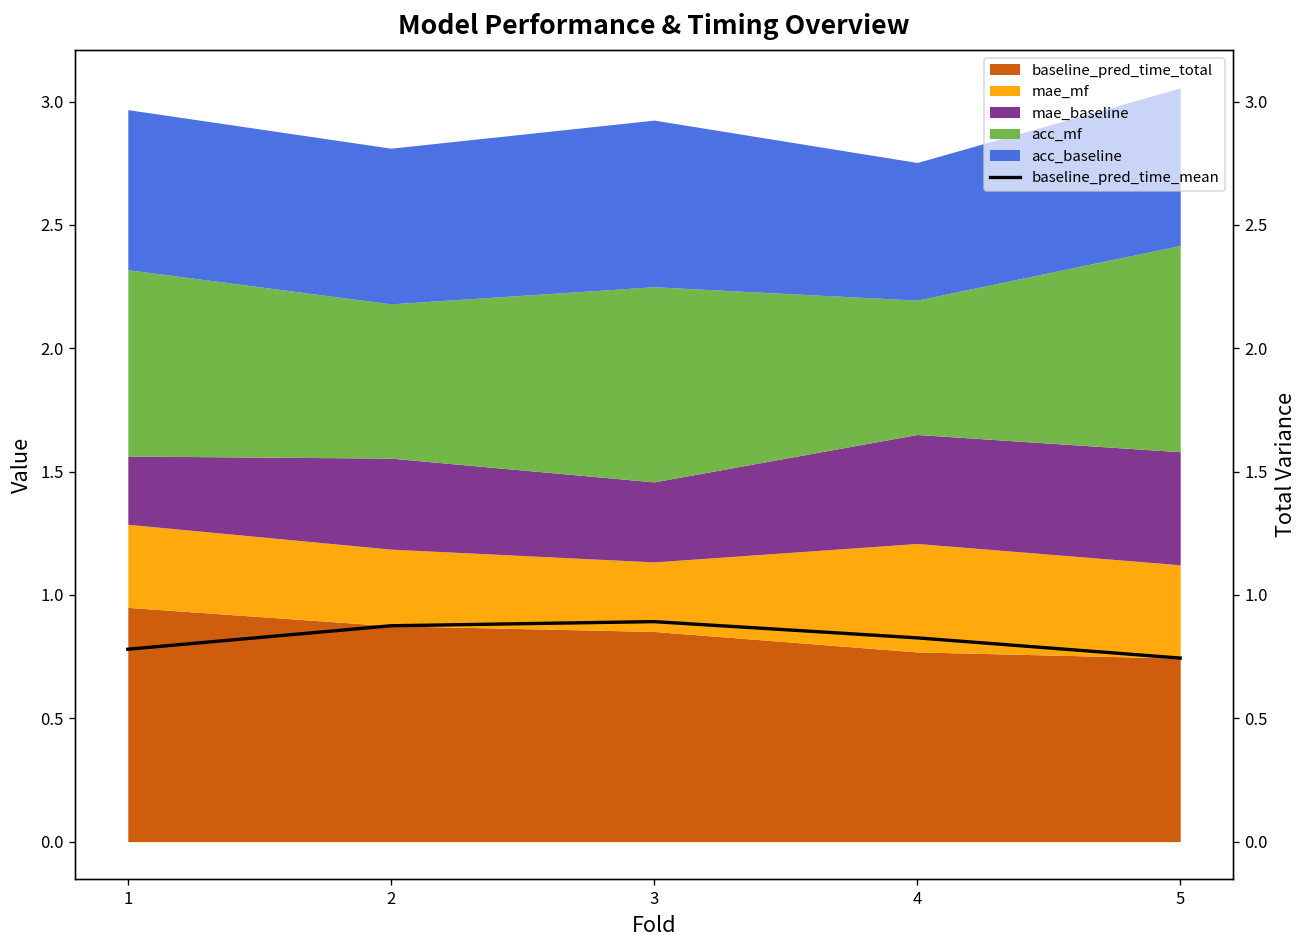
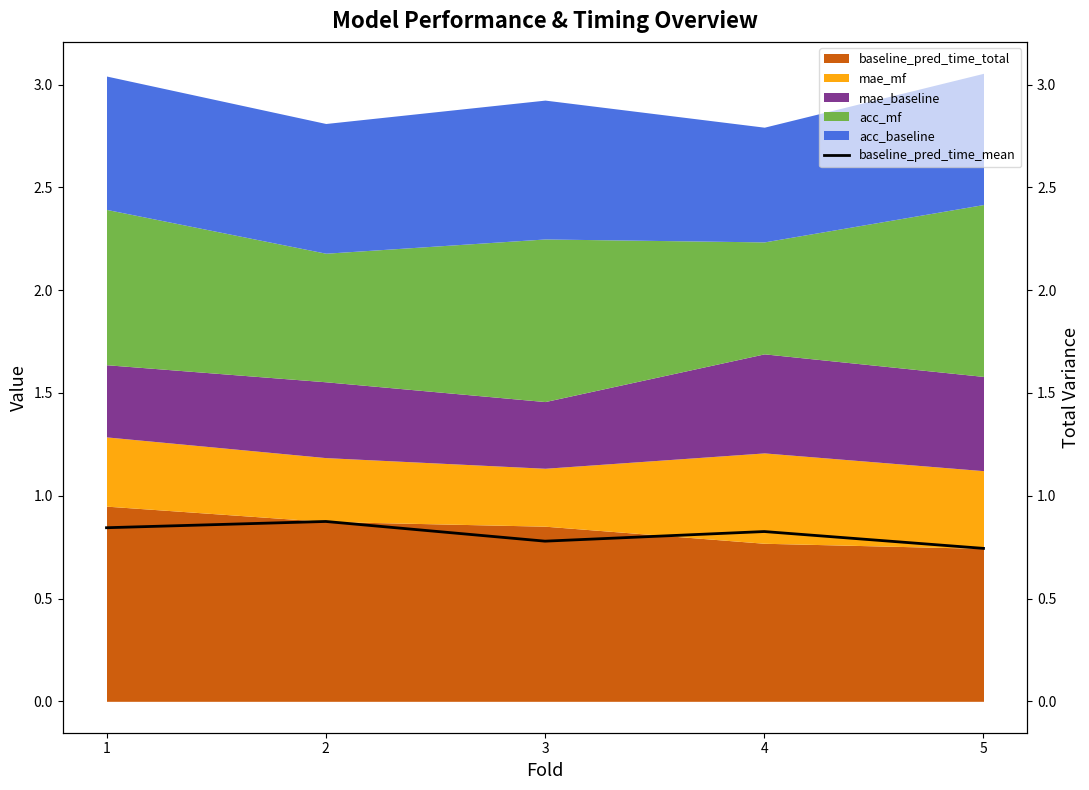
  {
    "baseline_pred_time_mean": {
-     "1": 0.78,
-     "3": 0.89,
+     "1": 0.84,
+     "3": 0.78,
      "4": 0.83
    },
    "baseline_pred_time_total": {
      "1": 0.95,
      "3": 0.85,
      "4": 0.77
    },
    "mae_mf": {
      "1": 0.34,
      "2": 0.31,
      "3": 0.28,
      "4": 0.44,
      "5": 0.38
    },
    "mae_baseline": {
-     "1": 0.28,
+     "1": 0.35,
      "2": 0.37,
      "3": 0.32,
-     "4": 0.44,
+     "4": 0.48,
      "5": 0.46
    },
    "acc_mf": {
      "1": 0.76,
      "2": 0.63,
      "3": 0.79,
      "4": 0.54,
      "5": 0.84
    },
    "acc_baseline": {
      "1": 0.65,
      "2": 0.63,
      "3": 0.68,
      "4": 0.56
    }
  }
